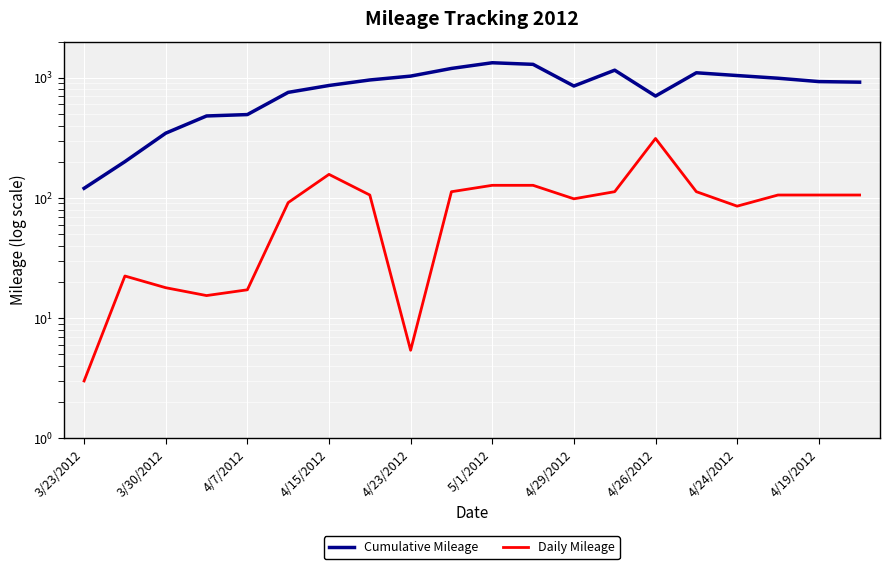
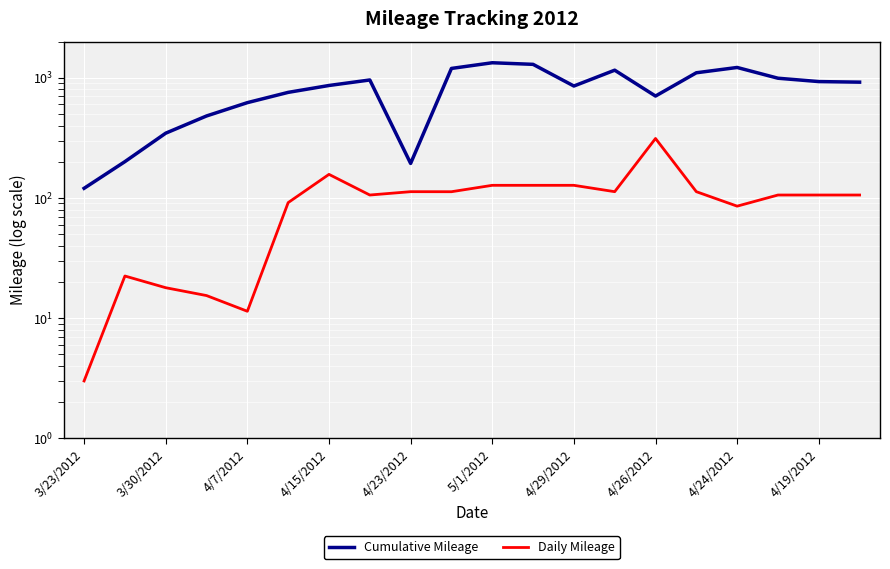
  {
    "Cumulative Mileage": {
      "3/23/2012": 120,
      "3/30/2012": 350,
-     "4/7/2012": 490,
+     "4/7/2012": 600,
      "4/15/2012": 900,
-     "4/23/2012": 1000,
+     "4/23/2012": 190,
      "5/1/2012": 1300,
      "4/29/2012": 900,
      "4/26/2012": 700,
-     "4/24/2012": 1000,
+     "4/24/2012": 1200,
      "4/19/2012": 900
    },
    "Daily Mileage": {
      "3/23/2012": 3,
      "3/30/2012": 18,
-     "4/7/2012": 17,
+     "4/7/2012": 11,
      "4/15/2012": 160,
-     "4/23/2012": 5,
+     "4/23/2012": 110,
      "5/1/2012": 130,
-     "4/29/2012": 100,
+     "4/29/2012": 130,
      "4/26/2012": 310,
      "4/24/2012": 90,
      "4/19/2012": 110
    }
  }
